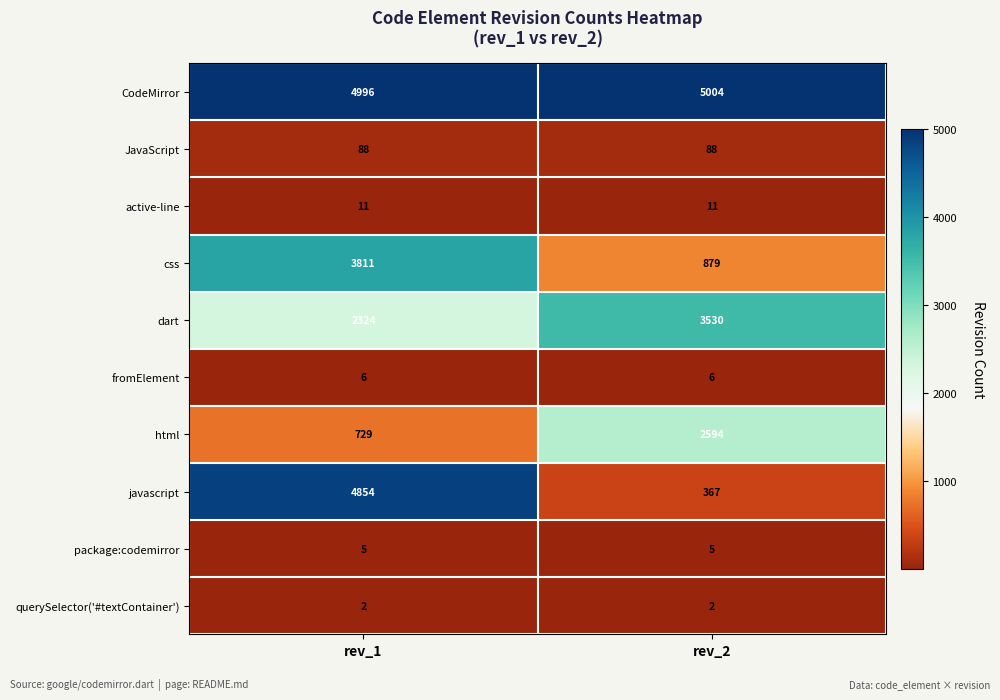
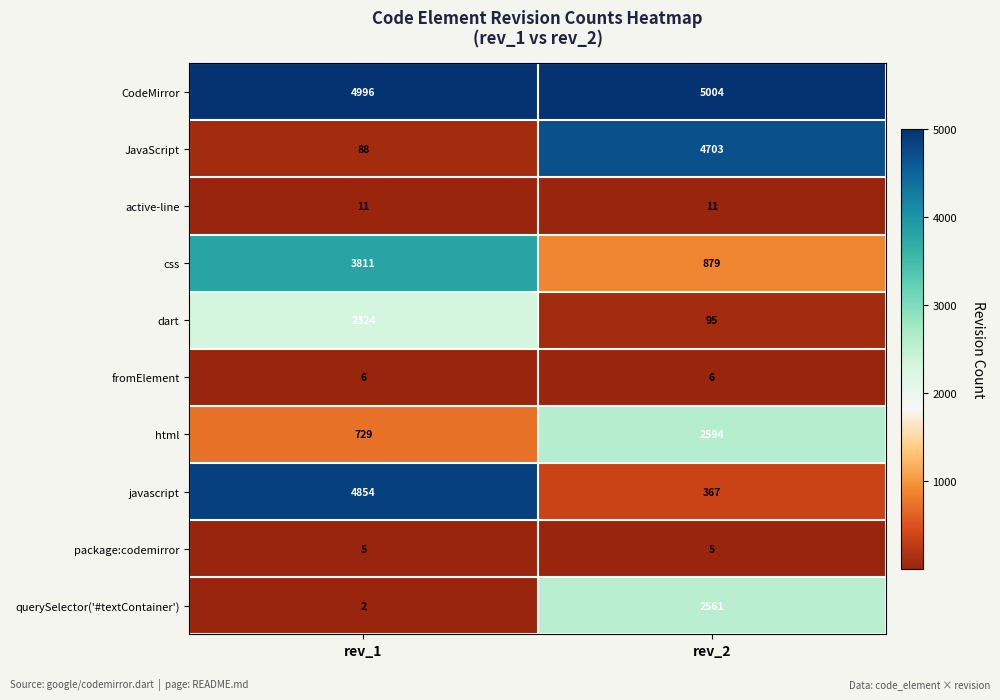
  {
    "CodeMirror": {
      "rev_1": 4996,
      "rev_2": 5004
    },
    "JavaScript": {
      "rev_1": 88,
-     "rev_2": 88
+     "rev_2": 4703
    },
    "active-line": {
      "rev_1": 11,
      "rev_2": 11
    },
    "css": {
      "rev_1": 3811,
      "rev_2": 879
    },
    "dart": {
-     "rev_2": 3530
+     "rev_2": 95
    },
    "fromElement": {
      "rev_1": 6,
      "rev_2": 6
    },
    "html": {
      "rev_1": 729,
      "rev_2": 2594
    },
    "javascript": {
      "rev_1": 4854,
      "rev_2": 367
    },
    "package:codemirror": {
      "rev_1": 5,
      "rev_2": 5
    },
    "querySelector('#textContainer')": {
      "rev_1": 2,
-     "rev_2": 2
+     "rev_2": 2561
    }
  }
